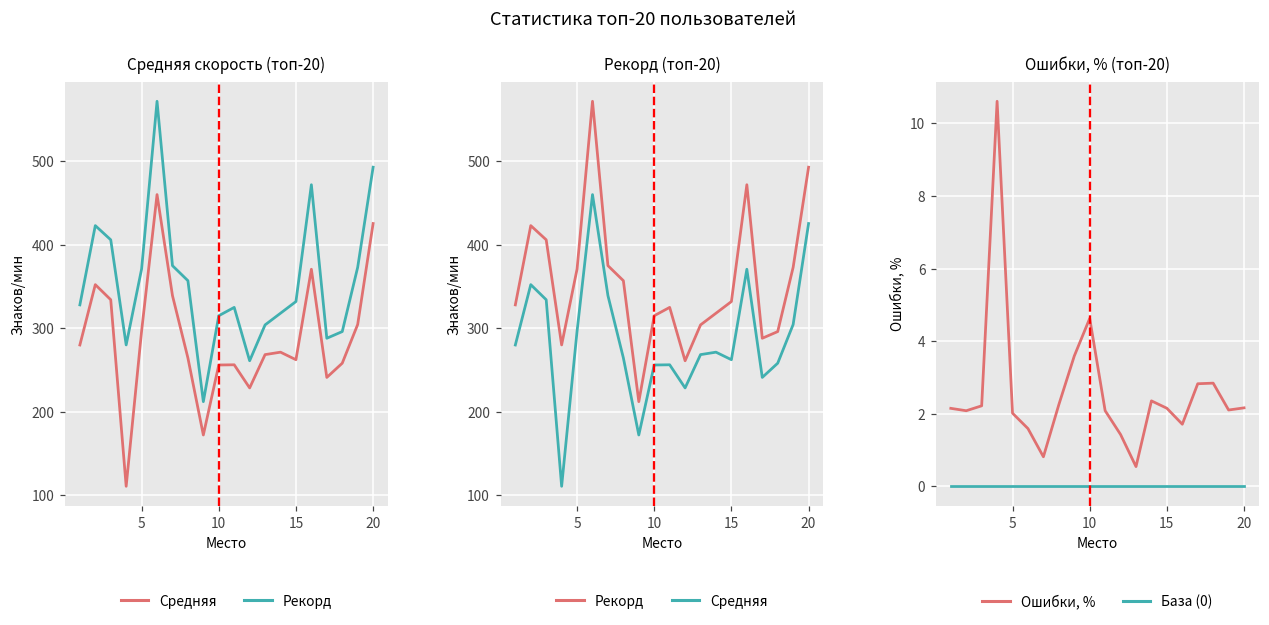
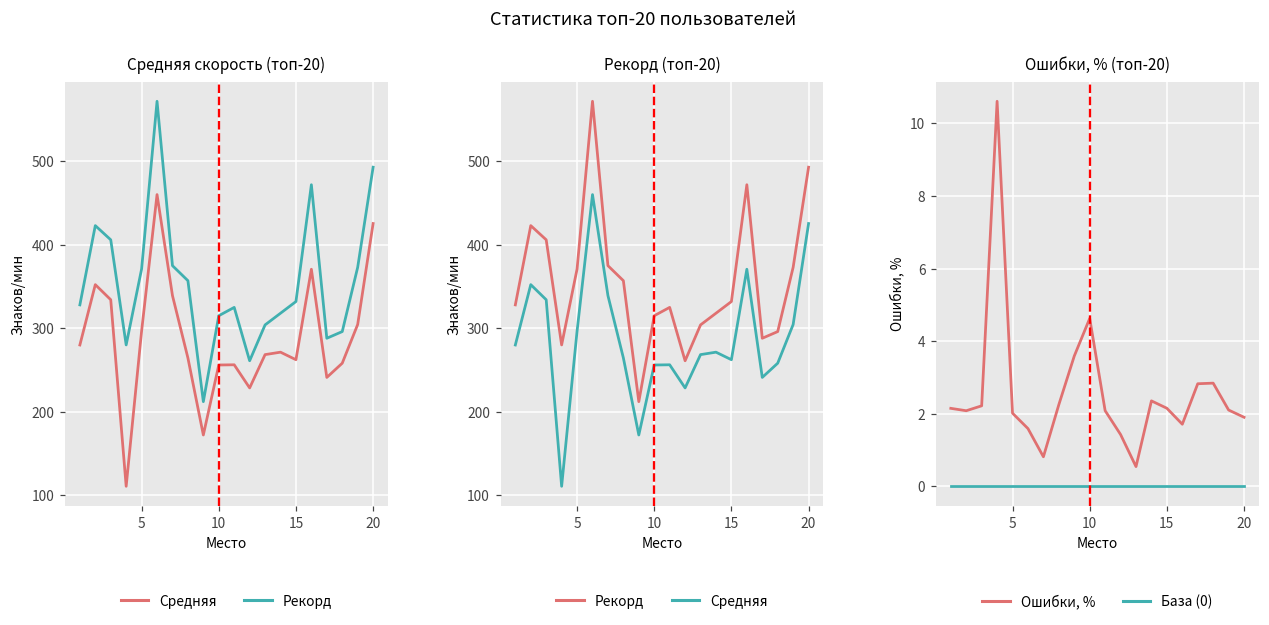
  {
    "Рекорд (топ-20)": {
      "Рекорд": {
        "5": 370,
        "10": 320,
        "15": 330,
        "20": 490
      },
      "Средняя": {
        "5": 300,
        "10": 260,
        "15": 260,
        "20": 430
      }
    },
    "Ошибки, % (топ-20)": {
      "Ошибки, %": {
        "5": 2.0,
        "10": 4.6,
        "15": 2.2,
-       "20": 2.2
+       "20": 1.9
      },
      "База (0)": {
        "5": 0.0,
        "10": 0.0,
        "15": 0.0,
        "20": 0.0
      }
    }
  }
